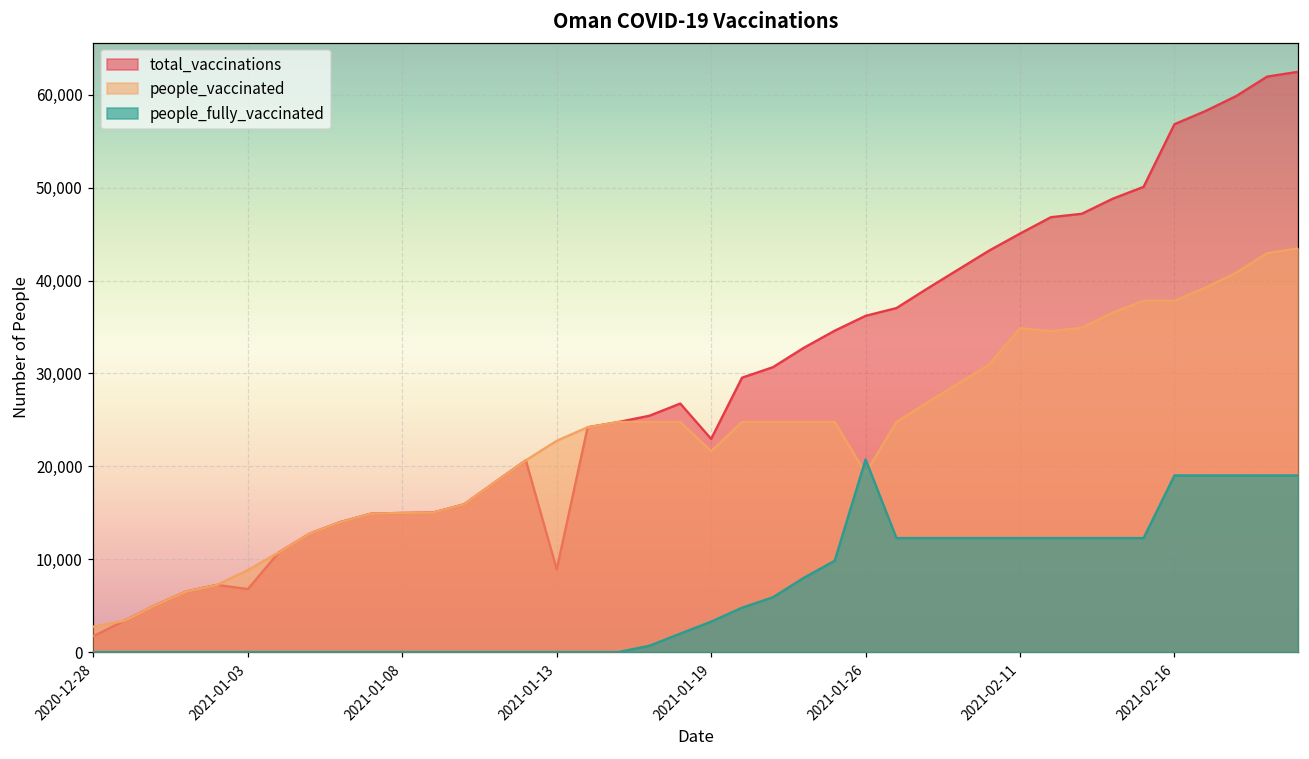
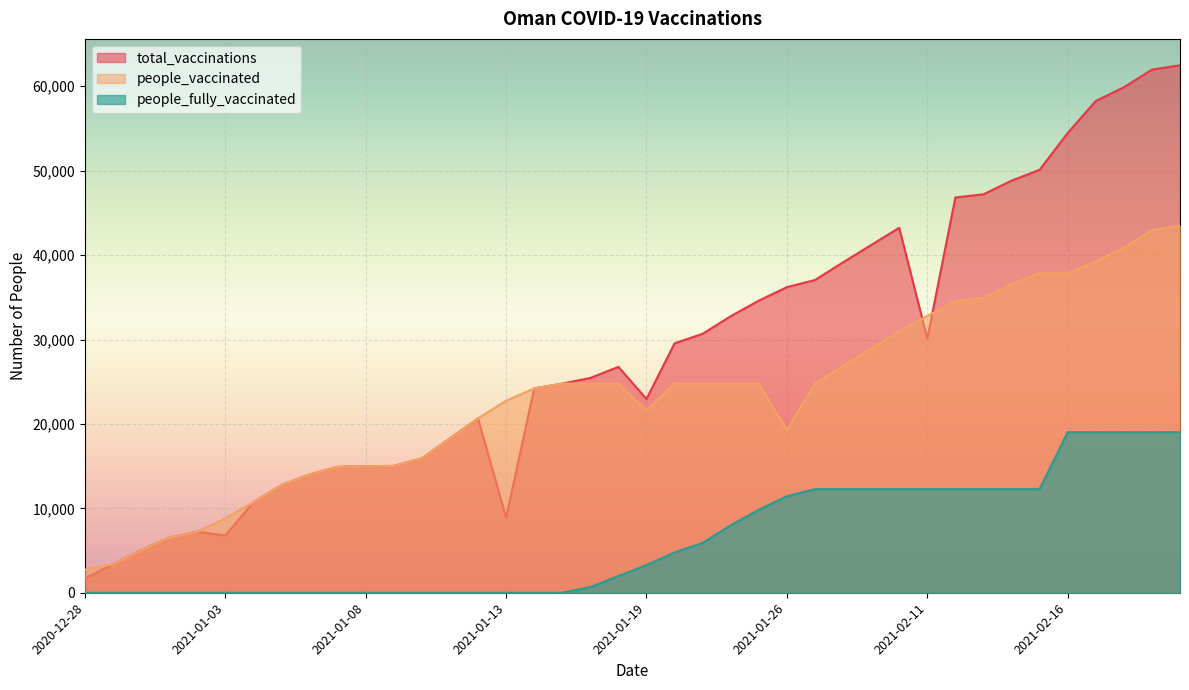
  {
    "total_vaccinations": {
      "2020-12-28": "2,000",
      "2021-01-03": "7,000",
      "2021-01-13": "9,000",
      "2021-01-19": "23,000",
      "2021-01-26": "36,000",
-     "2021-02-11": "45,000",
-     "2021-02-16": "57,000"
+     "2021-02-11": "30,000",
+     "2021-02-16": "54,000"
    },
    "people_vaccinated": {
      "2020-12-28": "3,000",
      "2021-01-03": "9,000",
      "2021-01-13": "23,000",
      "2021-01-19": "22,000",
      "2021-01-26": "19,000",
-     "2021-02-11": "35,000",
+     "2021-02-11": "33,000",
      "2021-02-16": "38,000"
    },
    "people_fully_vaccinated": {
      "2020-12-28": "0",
      "2021-01-03": "0",
      "2021-01-08": "0",
      "2021-01-13": "0",
      "2021-01-19": "3,000",
-     "2021-01-26": "21,000",
+     "2021-01-26": "11,000",
      "2021-02-11": "12,000",
      "2021-02-16": "19,000"
    }
  }
